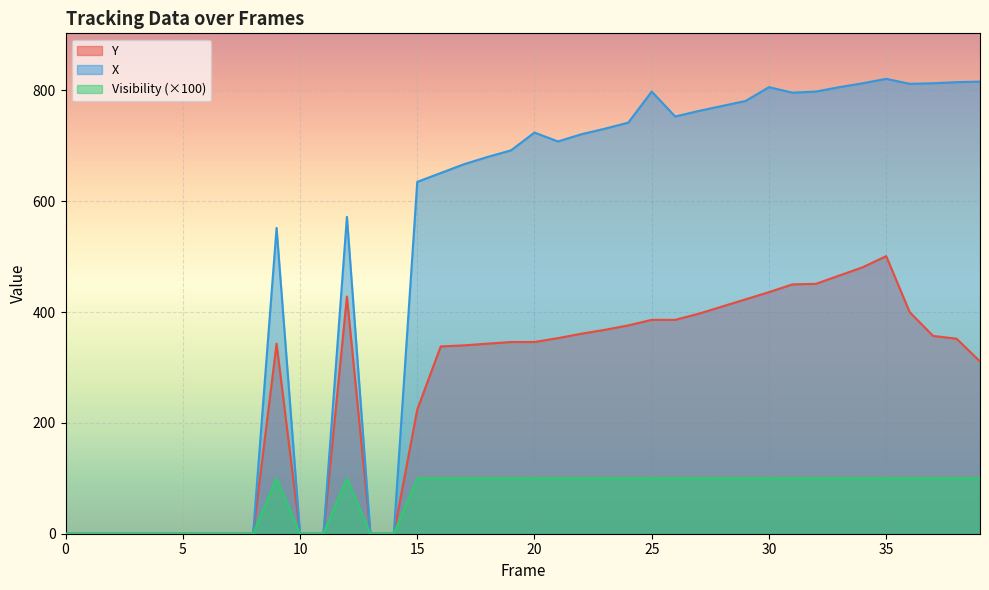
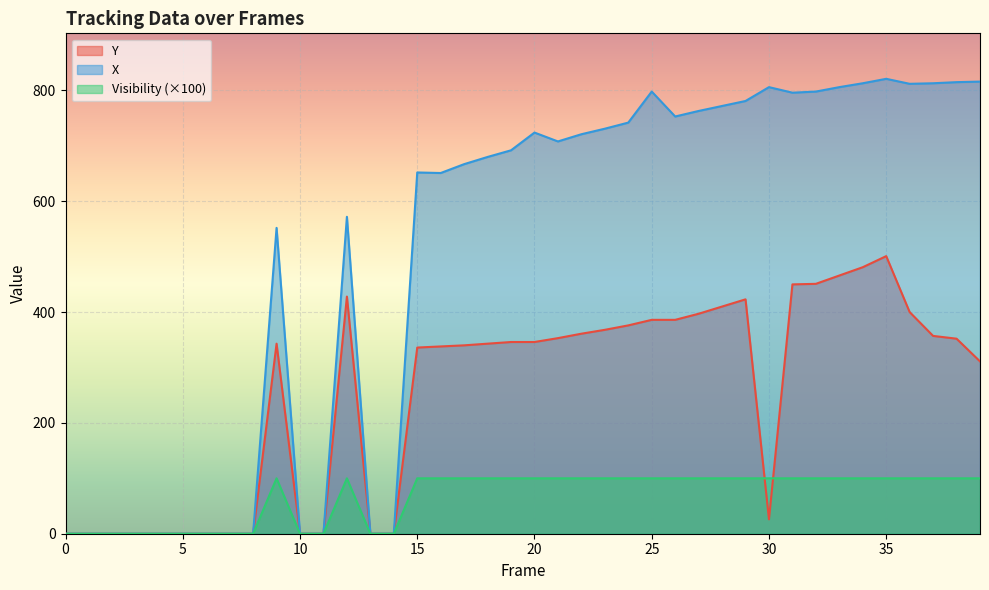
  {
    "Y": {
-     "15": 220,
+     "15": 340,
      "20": 350,
      "25": 390,
-     "30": 440,
+     "30": 30,
      "35": 500
    },
    "X": {
-     "15": 640,
+     "15": 650,
      "20": 720,
      "25": 800,
      "30": 810,
      "35": 820
    },
    "Visibility (×100)": {
      "15": 100,
      "20": 100,
      "25": 100,
      "30": 100,
      "35": 100
    }
  }
